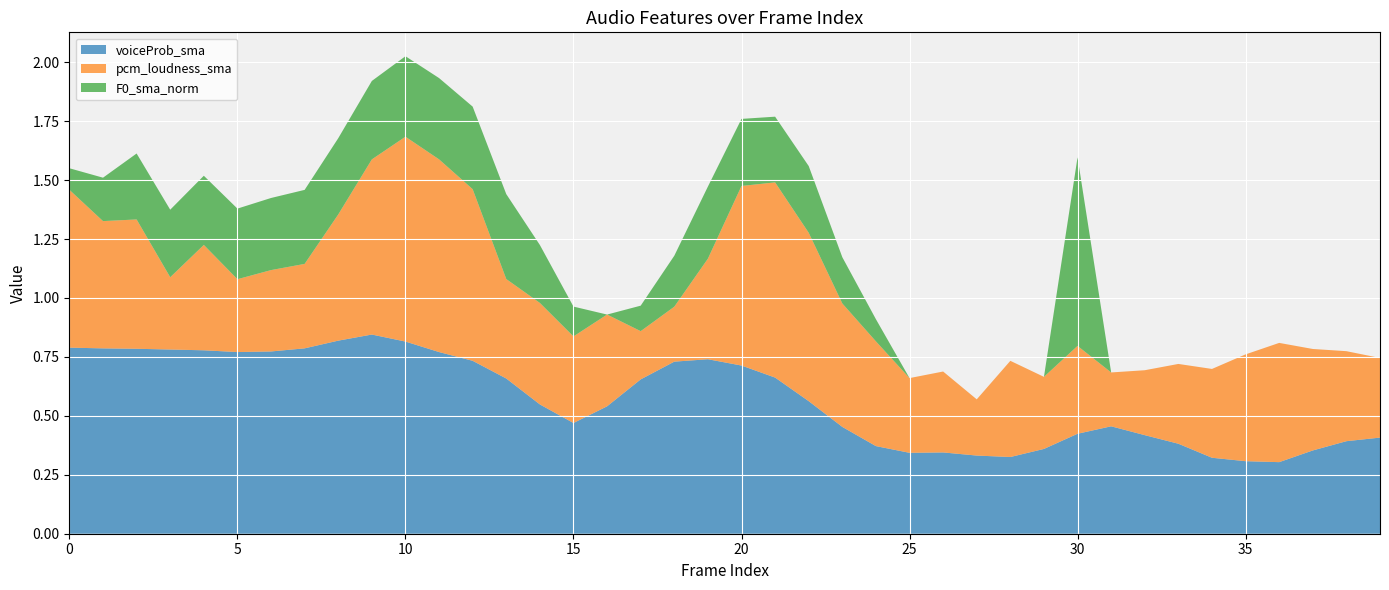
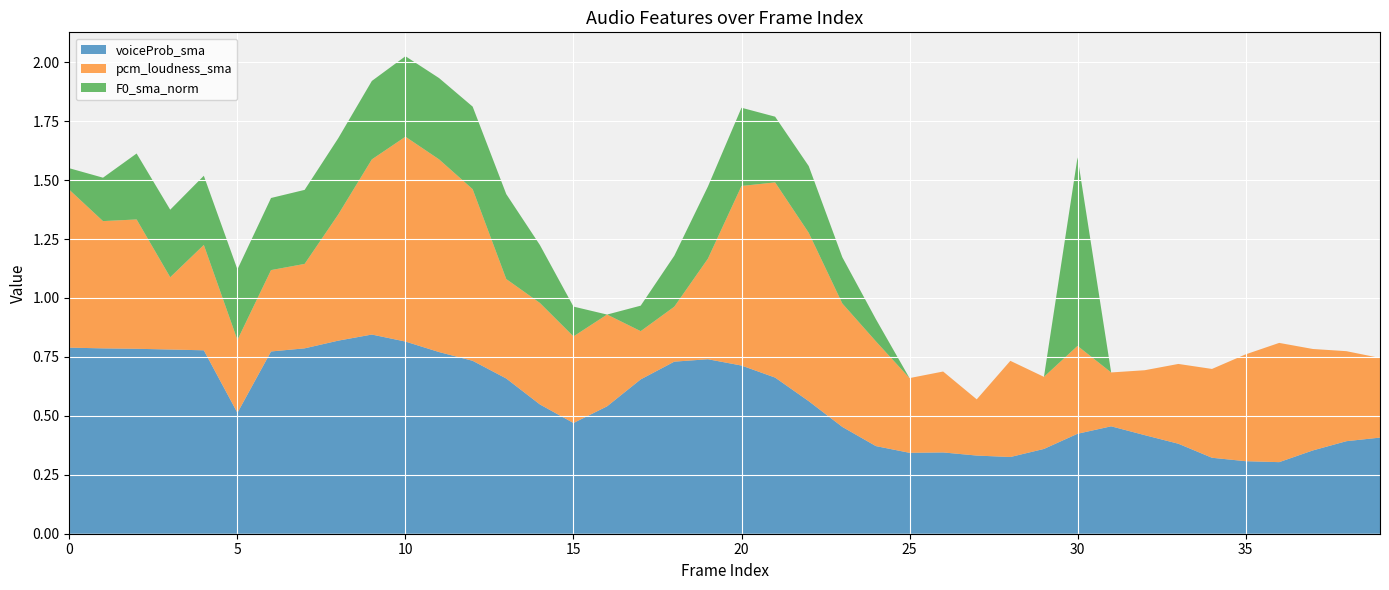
  {
    "voiceProb_sma": {
      "0": 0.79,
-     "5": 0.77,
+     "5": 0.51,
      "10": 0.82,
      "15": 0.47,
      "20": 0.71,
      "25": 0.34,
      "30": 0.42,
      "35": 0.31
    },
    "pcm_loudness_sma": {
      "0": 0.67,
      "5": 0.31,
      "10": 0.87,
      "15": 0.37,
      "20": 0.76,
      "30": 0.37
    },
    "F0_sma_norm": {
      "0": 0.09,
      "5": 0.30,
      "10": 0.34,
      "15": 0.13,
-     "20": 0.28,
+     "20": 0.33,
      "30": 0.80
    }
  }
